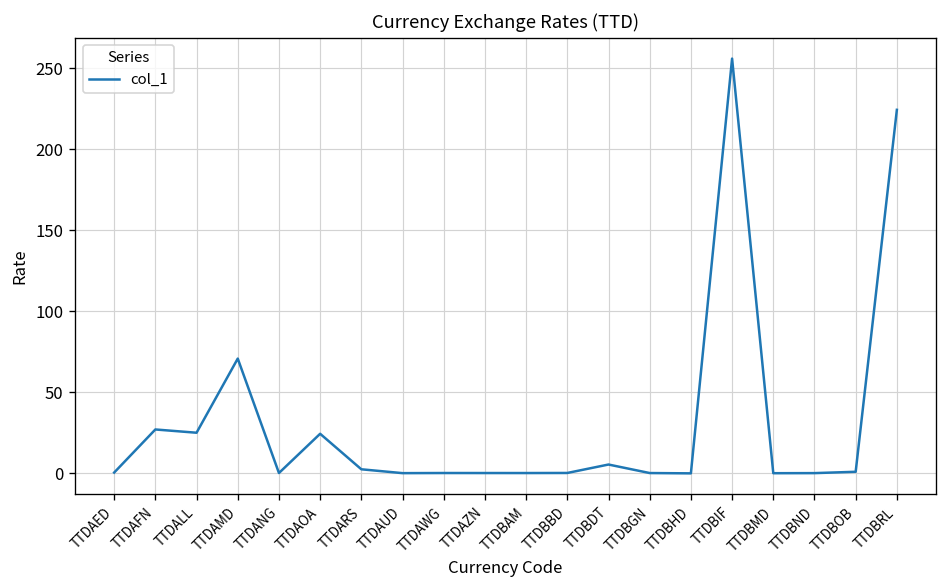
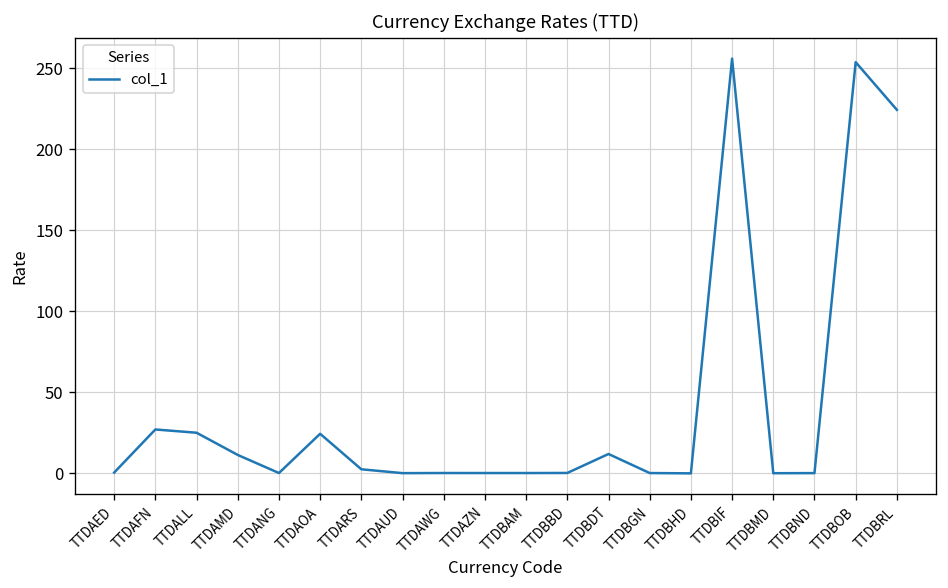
  {
    "TTDAED": 1,
    "TTDAFN": 27,
    "TTDALL": 25,
-   "TTDAMD": 71,
+   "TTDAMD": 11,
    "TTDANG": 0,
    "TTDAOA": 24,
    "TTDARS": 3,
    "TTDAUD": 0,
    "TTDAWG": 0,
    "TTDAZN": 0,
    "TTDBAM": 0,
    "TTDBBD": 0,
-   "TTDBDT": 6,
+   "TTDBDT": 12,
    "TTDBGN": 0,
    "TTDBHD": 0,
    "TTDBIF": 256,
    "TTDBMD": 0,
    "TTDBND": 0,
-   "TTDBOB": 1,
+   "TTDBOB": 254,
    "TTDBRL": 224
  }
